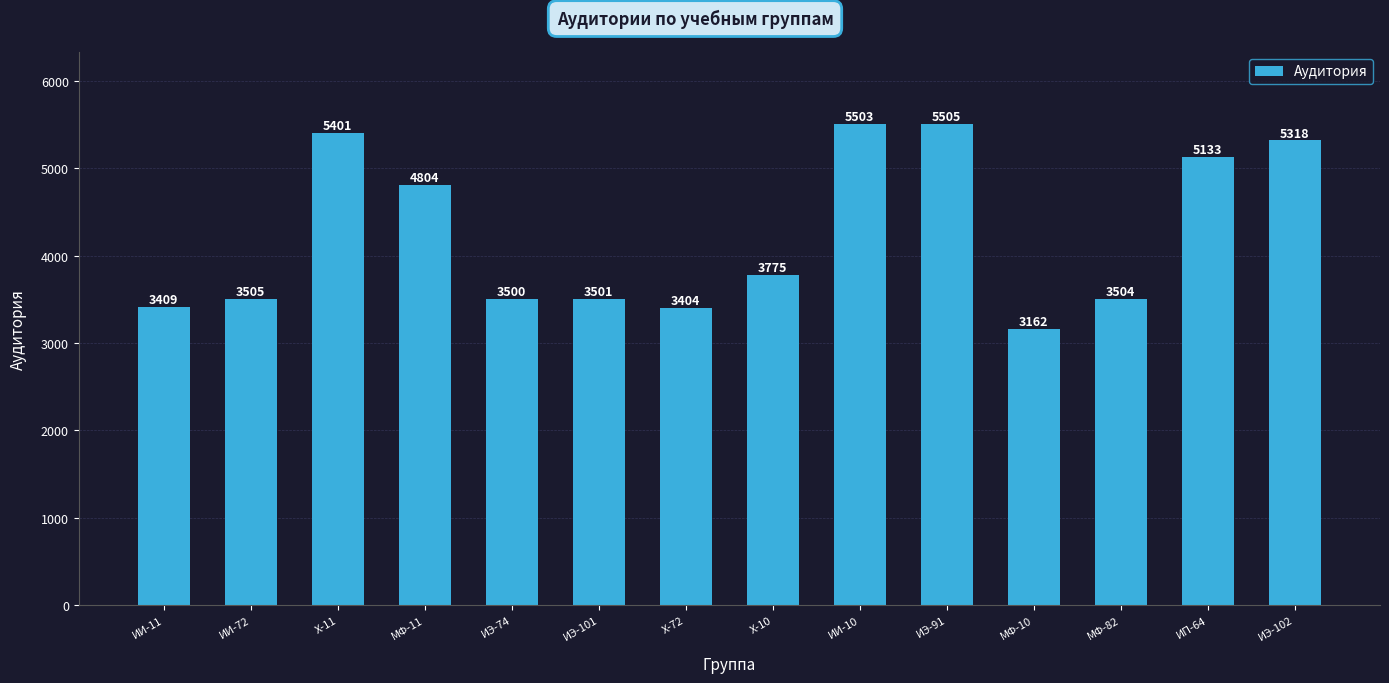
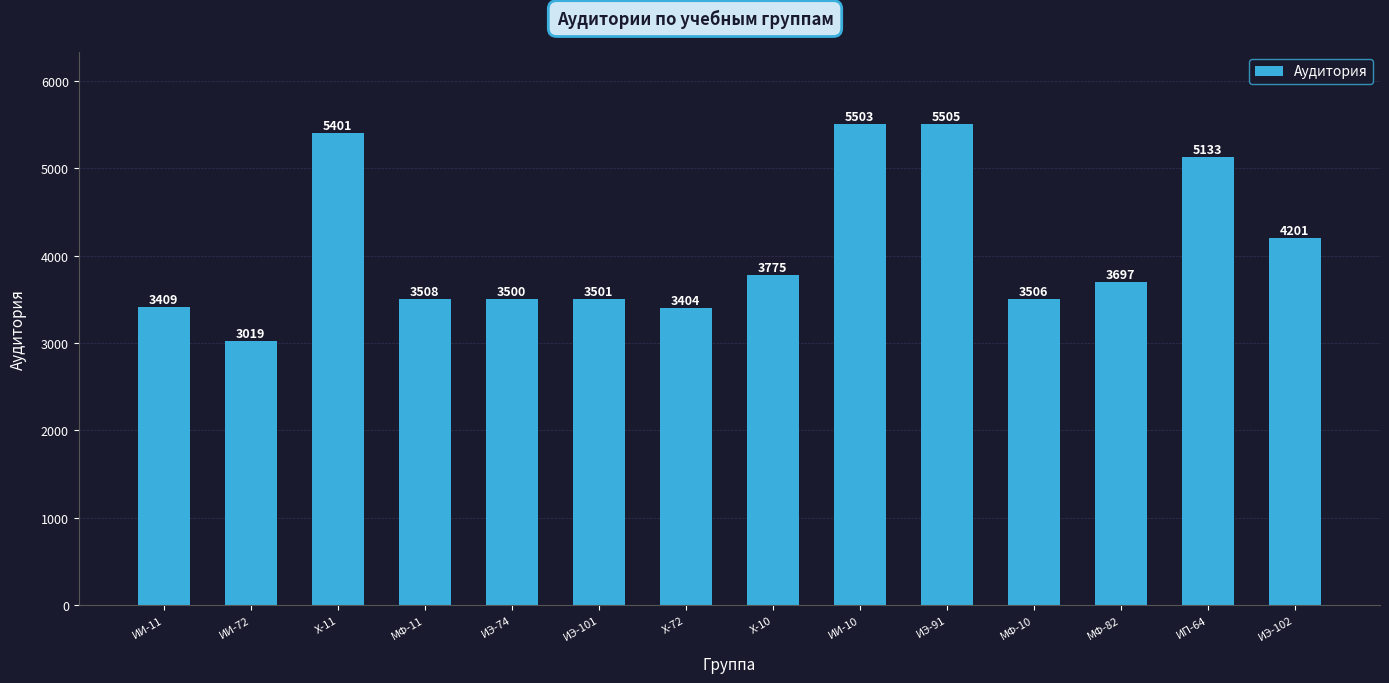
  {
    "ИИ-11": 3409,
-   "ИИ-72": 3505,
+   "ИИ-72": 3019,
    "Х-11": 5401,
-   "МФ-11": 4804,
+   "МФ-11": 3508,
    "ИЭ-74": 3500,
    "ИЭ-101": 3501,
    "Х-72": 3404,
    "Х-10": 3775,
    "ИИ-10": 5503,
    "ИЭ-91": 5505,
-   "МФ-10": 3162,
-   "МФ-82": 3504,
+   "МФ-10": 3506,
+   "МФ-82": 3697,
    "ИП-64": 5133,
-   "ИЭ-102": 5318
+   "ИЭ-102": 4201
  }
